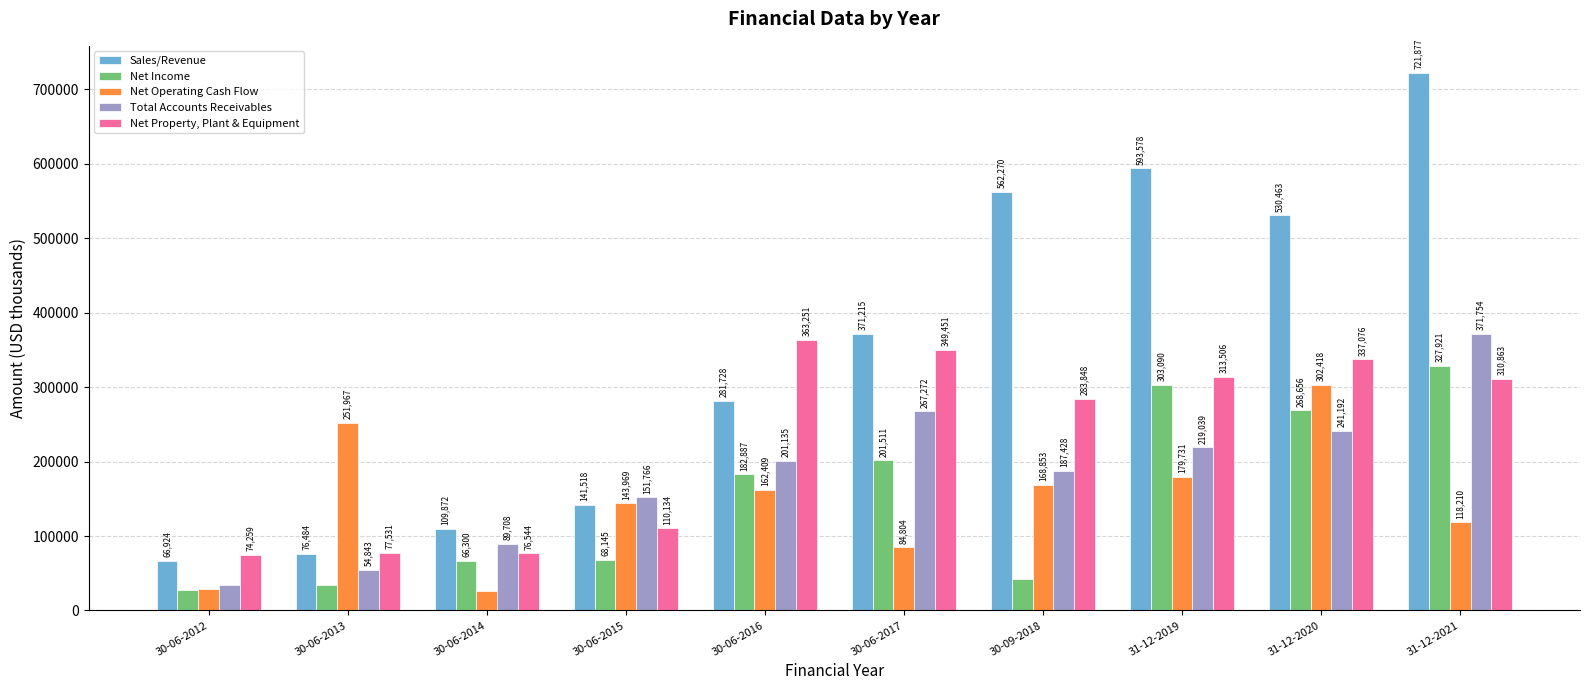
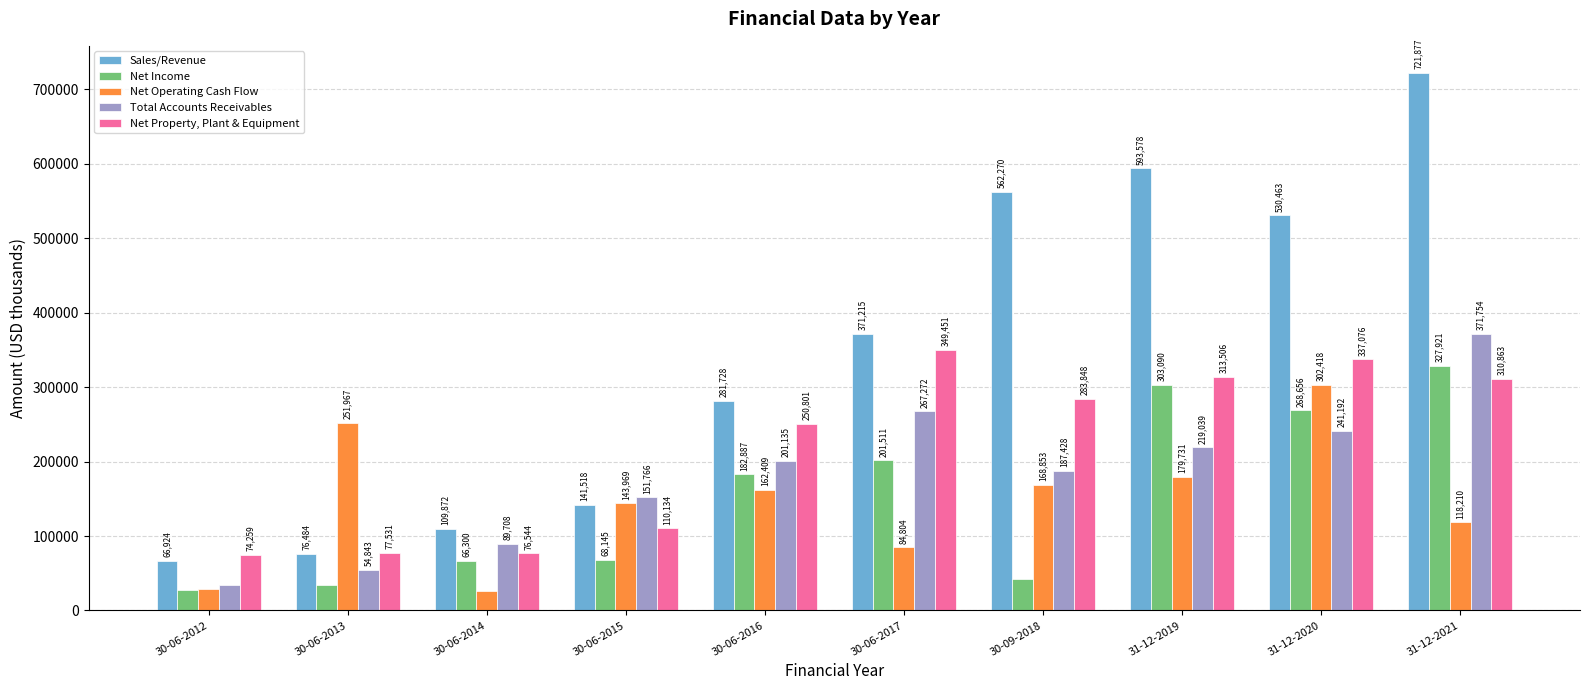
  {
    "Net Income": {
      "30-06-2014": "66,300",
      "30-06-2015": "68,145",
      "30-06-2016": "182,887",
      "30-06-2017": "201,511",
      "31-12-2019": "303,090",
      "31-12-2020": "268,656",
      "31-12-2021": "327,921"
    },
    "Net Operating Cash Flow": {
      "30-06-2013": "251,967",
      "30-06-2015": "143,969",
      "30-06-2016": "162,409",
      "30-06-2017": "84,804",
      "30-09-2018": "168,853",
      "31-12-2019": "179,731",
      "31-12-2020": "302,418",
      "31-12-2021": "118,210"
    },
    "Net Property, Plant & Equipment": {
      "30-06-2012": "74,259",
      "30-06-2013": "77,531",
      "30-06-2014": "76,544",
      "30-06-2015": "110,134",
-     "30-06-2016": "363,251",
+     "30-06-2016": "250,801",
      "30-06-2017": "349,451",
      "30-09-2018": "283,848",
      "31-12-2019": "313,506",
      "31-12-2020": "337,076",
      "31-12-2021": "310,863"
    }
  }
